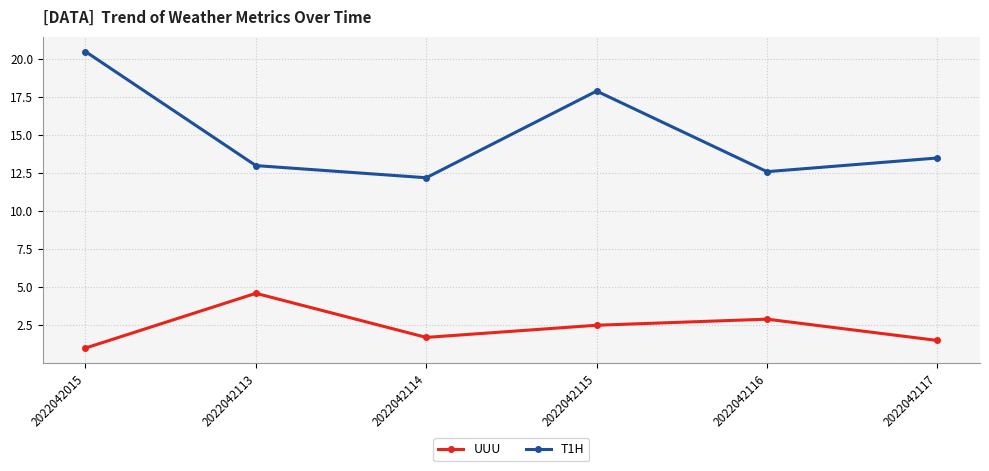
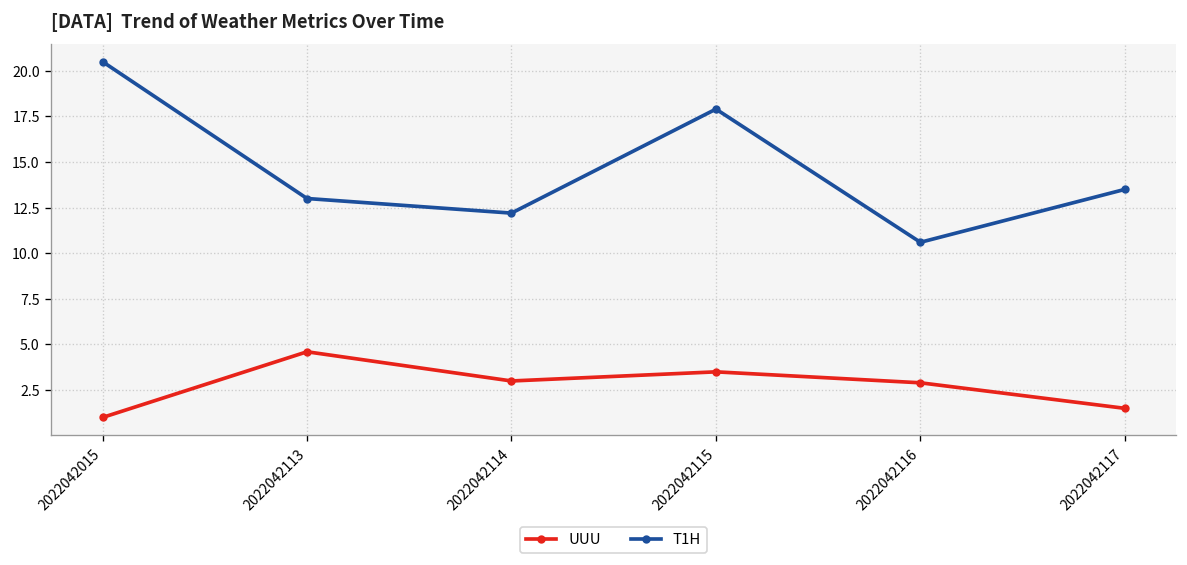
  {
    "UUU": {
      "2022042015": 1.0,
      "2022042113": 4.6,
-     "2022042114": 1.7,
-     "2022042115": 2.5,
+     "2022042114": 3.0,
+     "2022042115": 3.5,
      "2022042116": 2.9,
      "2022042117": 1.5
    },
    "T1H": {
      "2022042015": 20.5,
      "2022042113": 13.0,
      "2022042114": 12.2,
      "2022042115": 17.9,
-     "2022042116": 12.6,
+     "2022042116": 10.6,
      "2022042117": 13.5
    }
  }
